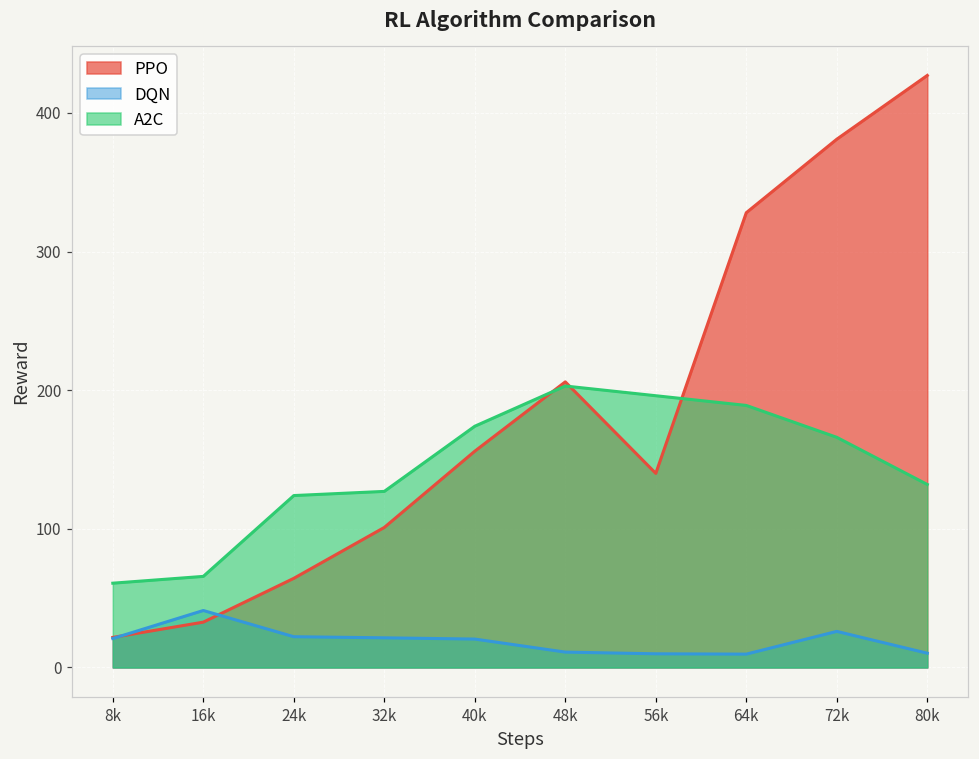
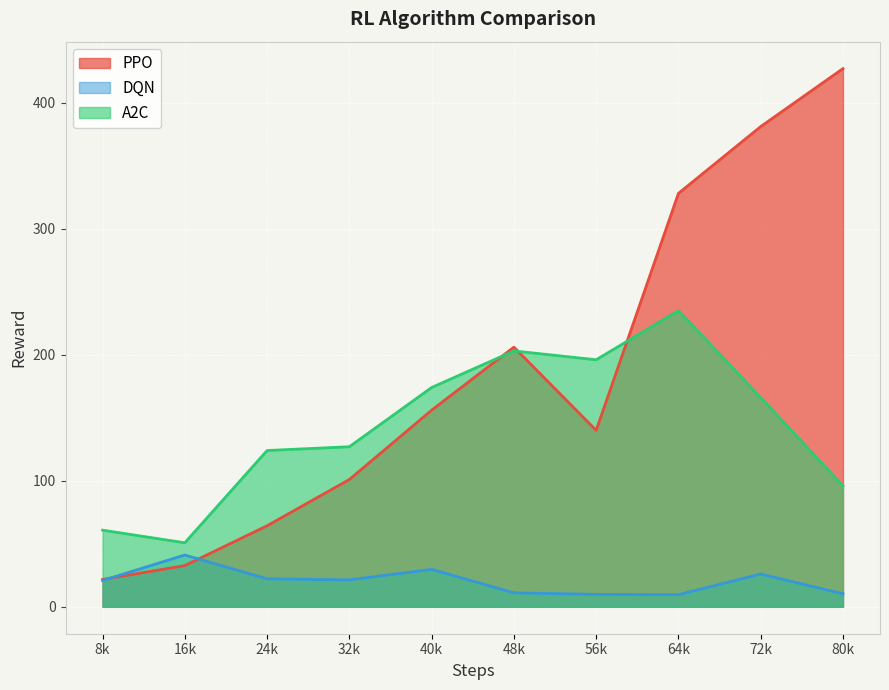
  {
    "PPO": {
      "16k": 33,
      "24k": 64,
      "32k": 101,
      "40k": 156,
      "48k": 206,
      "56k": 140,
      "64k": 328,
      "72k": 381,
      "80k": 427
    },
    "DQN": {
      "16k": 41,
      "24k": 22,
      "32k": 21,
-     "40k": 21,
+     "40k": 30,
      "48k": 11,
      "56k": 10,
      "64k": 10,
      "72k": 26,
      "80k": 10
    },
    "A2C": {
      "8k": 61,
-     "16k": 66,
+     "16k": 51,
      "24k": 124,
      "32k": 127,
      "40k": 174,
      "48k": 203,
      "56k": 196,
-     "64k": 189,
+     "64k": 235,
      "72k": 166,
-     "80k": 132
+     "80k": 96
    }
  }
